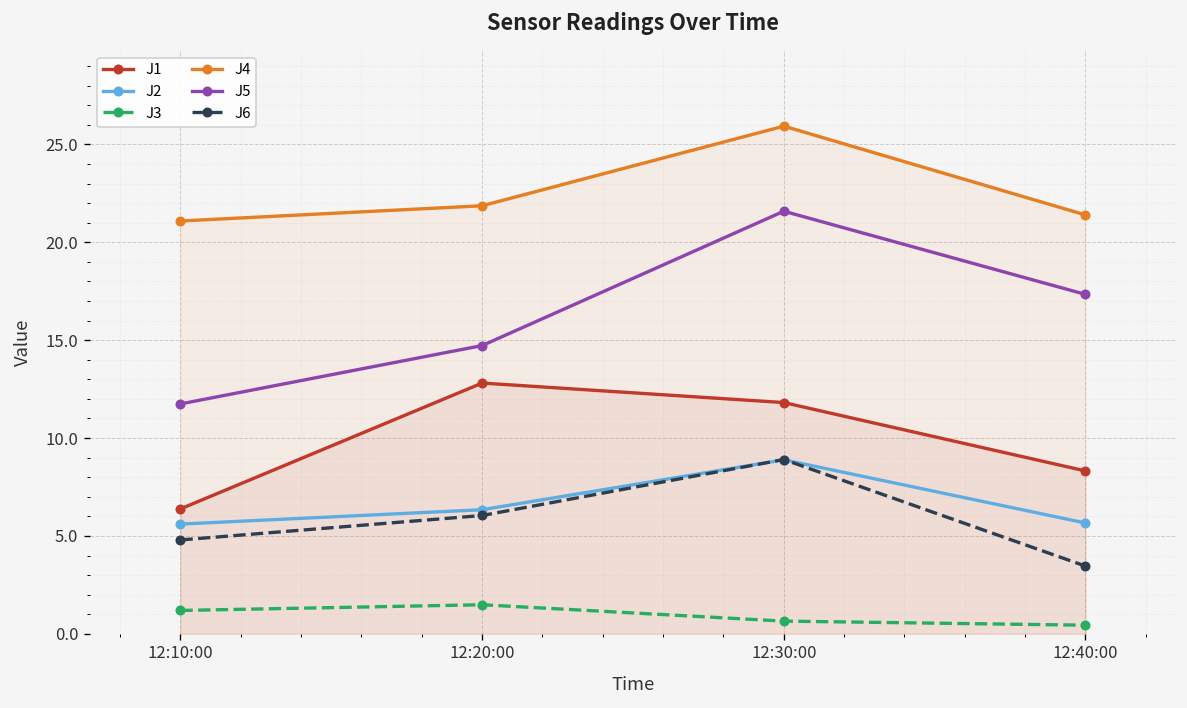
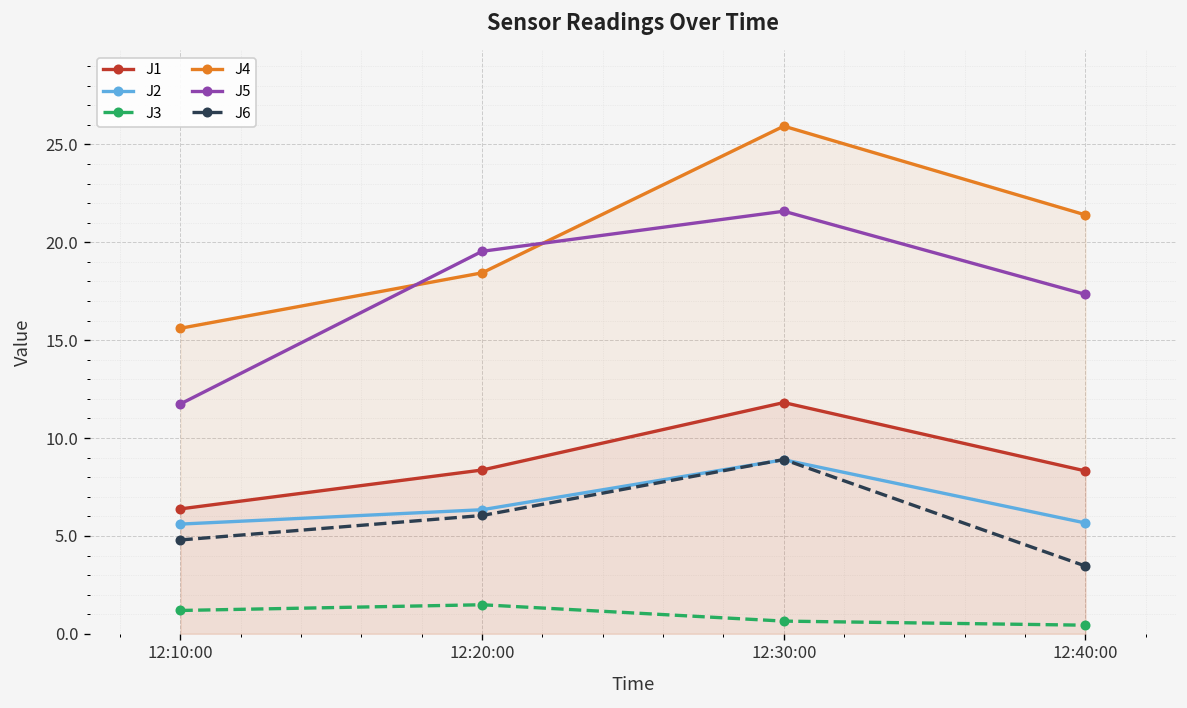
  {
    "J1": {
      "12:10:00": 6.4,
-     "12:20:00": 12.8,
+     "12:20:00": 8.4,
      "12:30:00": 11.8,
      "12:40:00": 8.3
    },
    "J2": {
      "12:10:00": 5.6,
      "12:20:00": 6.3,
      "12:40:00": 5.7
    },
    "J3": {
      "12:10:00": 1.2,
      "12:20:00": 1.5,
      "12:30:00": 0.6,
      "12:40:00": 0.4
    },
    "J4": {
-     "12:10:00": 21.1,
-     "12:20:00": 21.9,
+     "12:10:00": 15.6,
+     "12:20:00": 18.4,
      "12:30:00": 25.9,
      "12:40:00": 21.4
    },
    "J5": {
      "12:10:00": 11.7,
-     "12:20:00": 14.7,
+     "12:20:00": 19.5,
      "12:30:00": 21.6,
      "12:40:00": 17.3
    },
    "J6": {
      "12:10:00": 4.8,
      "12:20:00": 6.0,
      "12:40:00": 3.5
    }
  }
